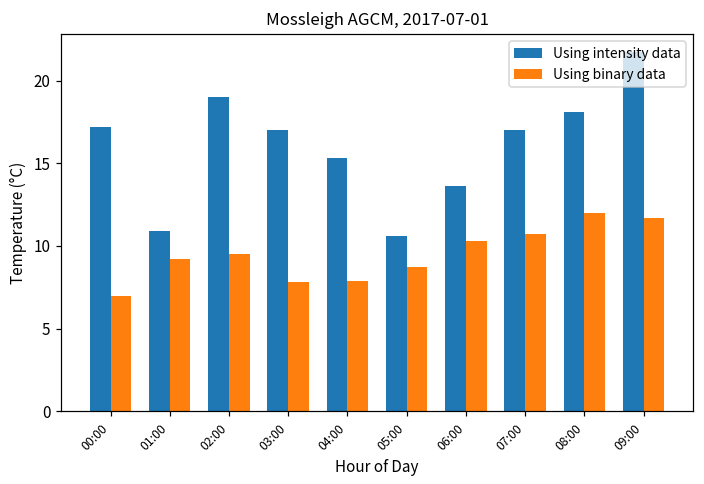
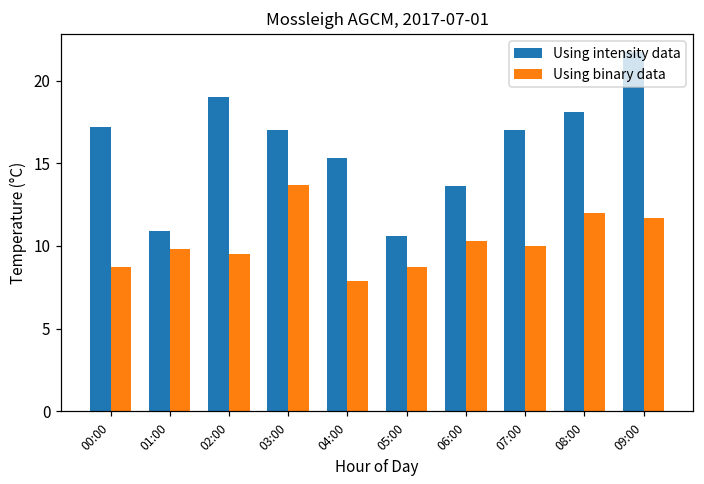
  {
    "Using intensity data": {
      "00:00": 17.2,
      "01:00": 10.9,
      "02:00": 19.0,
      "03:00": 17.0,
      "04:00": 15.3,
      "05:00": 10.6,
      "06:00": 13.6,
      "07:00": 17.0,
      "08:00": 18.1
    },
    "Using binary data": {
-     "00:00": 7.0,
-     "01:00": 9.2,
+     "00:00": 8.7,
+     "01:00": 9.8,
      "02:00": 9.5,
-     "03:00": 7.8,
+     "03:00": 13.7,
      "04:00": 7.9,
      "05:00": 8.7,
      "06:00": 10.3,
-     "07:00": 10.7,
+     "07:00": 10.0,
      "08:00": 12.0,
      "09:00": 11.7
    }
  }
